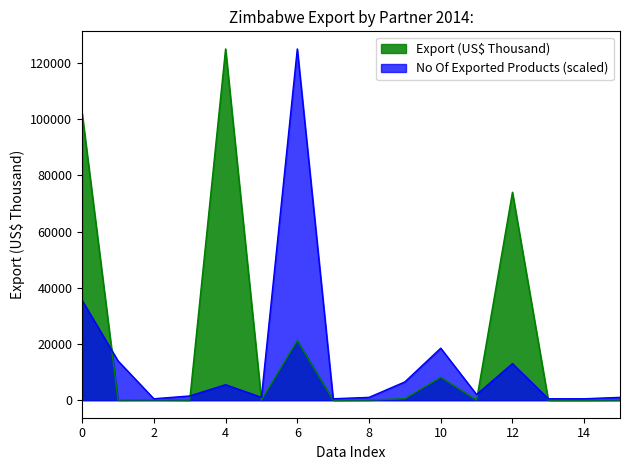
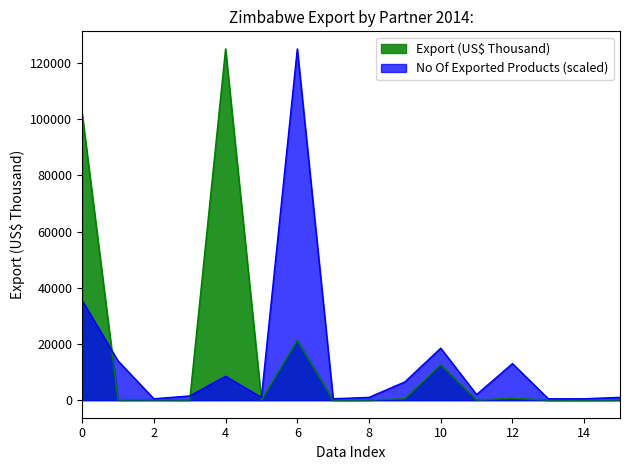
  {
    "Export (US$ Thousand)": {
      "0": 102000,
      "4": 125000,
      "6": 21000,
      "8": 0,
-     "10": 8000,
-     "12": 74000
+     "10": 13000,
+     "12": 1000
    },
    "No Of Exported Products (scaled)": {
      "0": 36000,
-     "4": 6000,
+     "4": 9000,
      "6": 125000,
      "8": 1000,
      "10": 19000,
      "12": 13000
    }
  }
